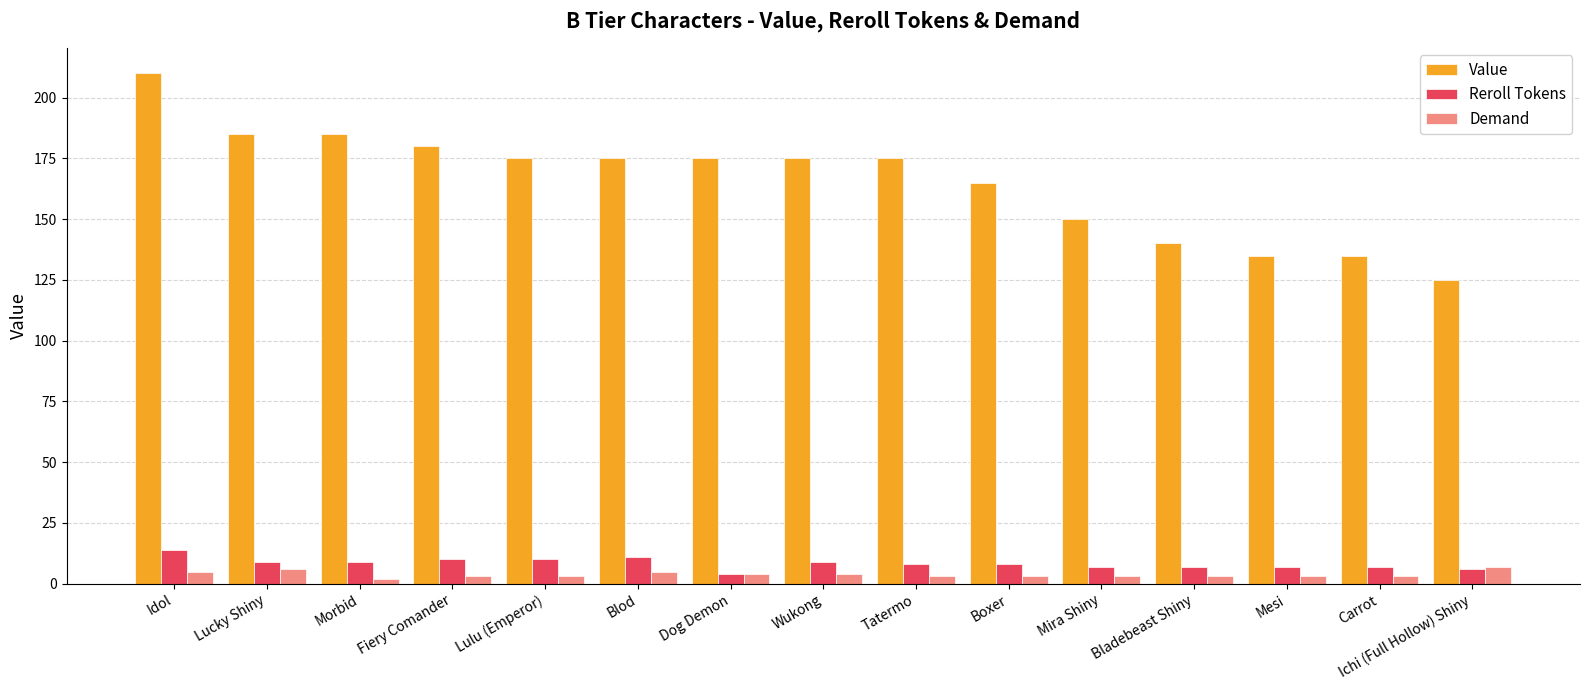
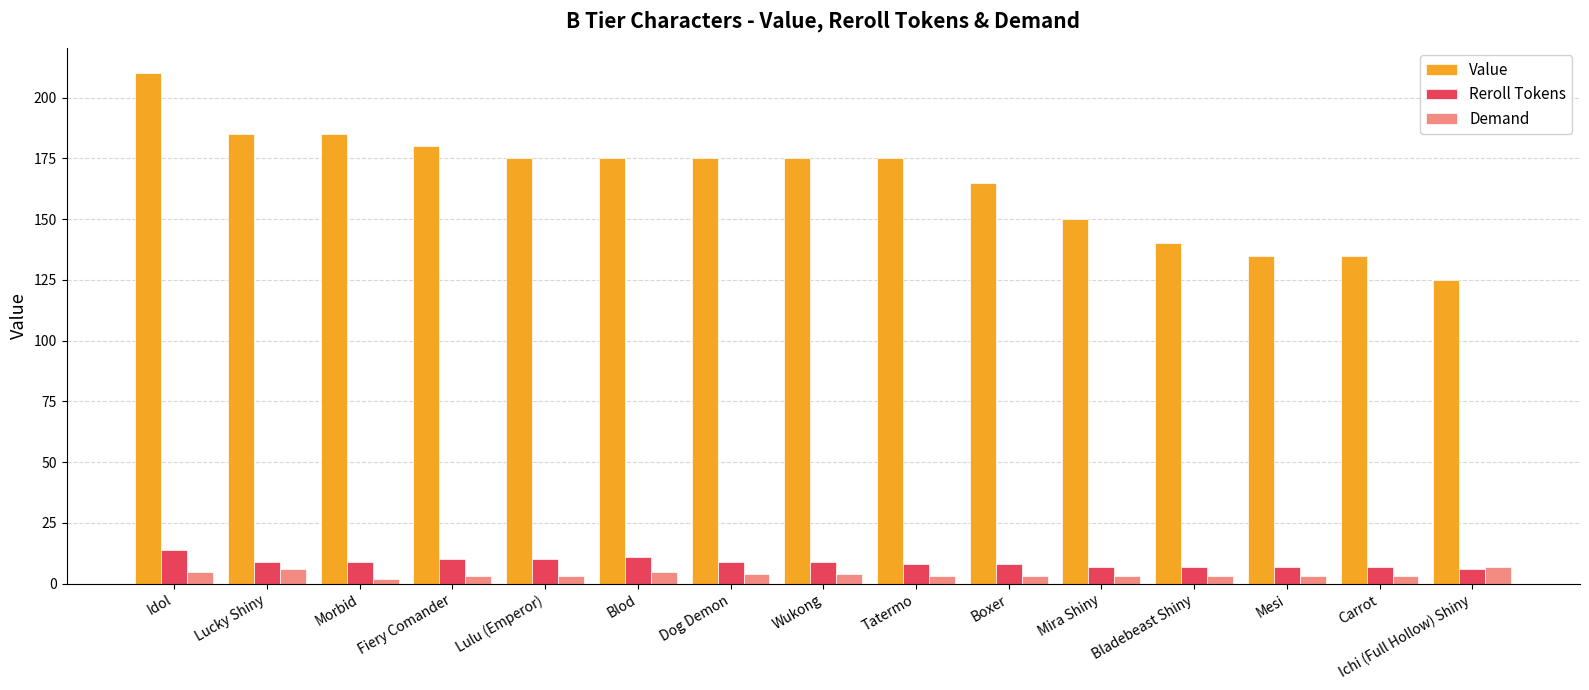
  {
    "Value": {
      "Idol": 210,
      "Lucky Shiny": 185,
      "Morbid": 185,
      "Fiery Comander": 180,
      "Lulu (Emperor)": 175,
      "Blod": 175,
      "Dog Demon": 175,
      "Wukong": 175,
      "Tatermo": 175,
      "Boxer": 165,
      "Mira Shiny": 150,
      "Bladebeast Shiny": 140,
      "Mesi": 135,
      "Carrot": 135,
      "Ichi (Full Hollow) Shiny": 125
    },
    "Reroll Tokens": {
      "Idol": 14,
      "Lucky Shiny": 9,
      "Morbid": 9,
      "Fiery Comander": 10,
      "Lulu (Emperor)": 10,
      "Blod": 11,
-     "Dog Demon": 4,
+     "Dog Demon": 9,
      "Wukong": 9,
      "Tatermo": 8,
      "Boxer": 8,
      "Mira Shiny": 7,
      "Bladebeast Shiny": 7,
      "Mesi": 7,
      "Carrot": 7,
      "Ichi (Full Hollow) Shiny": 6
    },
    "Demand": {
      "Idol": 5,
      "Lucky Shiny": 6,
      "Morbid": 2,
      "Fiery Comander": 3,
      "Lulu (Emperor)": 3,
      "Blod": 5,
      "Dog Demon": 4,
      "Wukong": 4,
      "Tatermo": 3,
      "Boxer": 3,
      "Mira Shiny": 3,
      "Bladebeast Shiny": 3,
      "Mesi": 3,
      "Carrot": 3,
      "Ichi (Full Hollow) Shiny": 7
    }
  }
